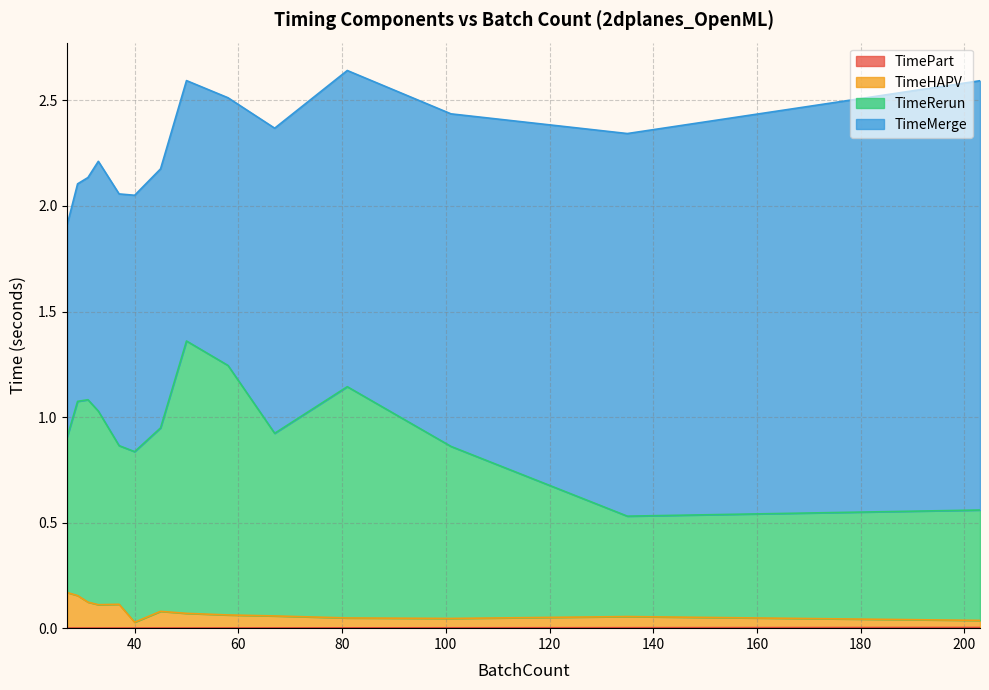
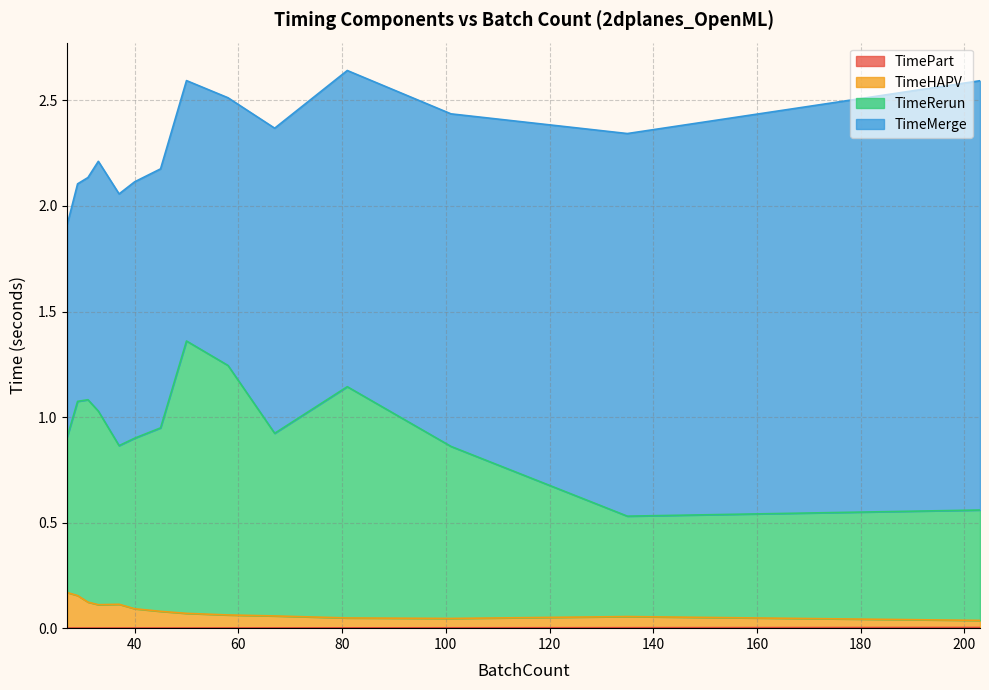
  {
    "TimePart": {
      "40": 0.00
    },
    "TimeHAPV": {
-     "40": 0.03
+     "40": 0.09
    },
    "TimeRerun": {
      "40": 0.81
    },
    "TimeMerge": {
      "40": 1.21
    }
  }
